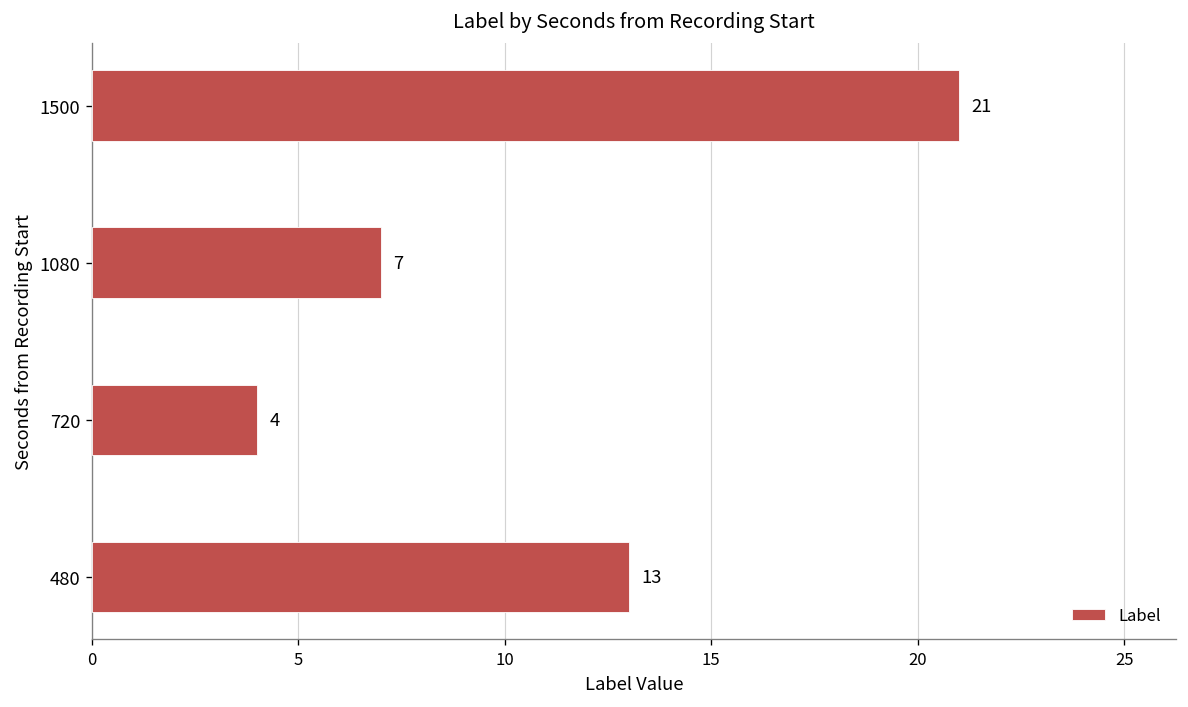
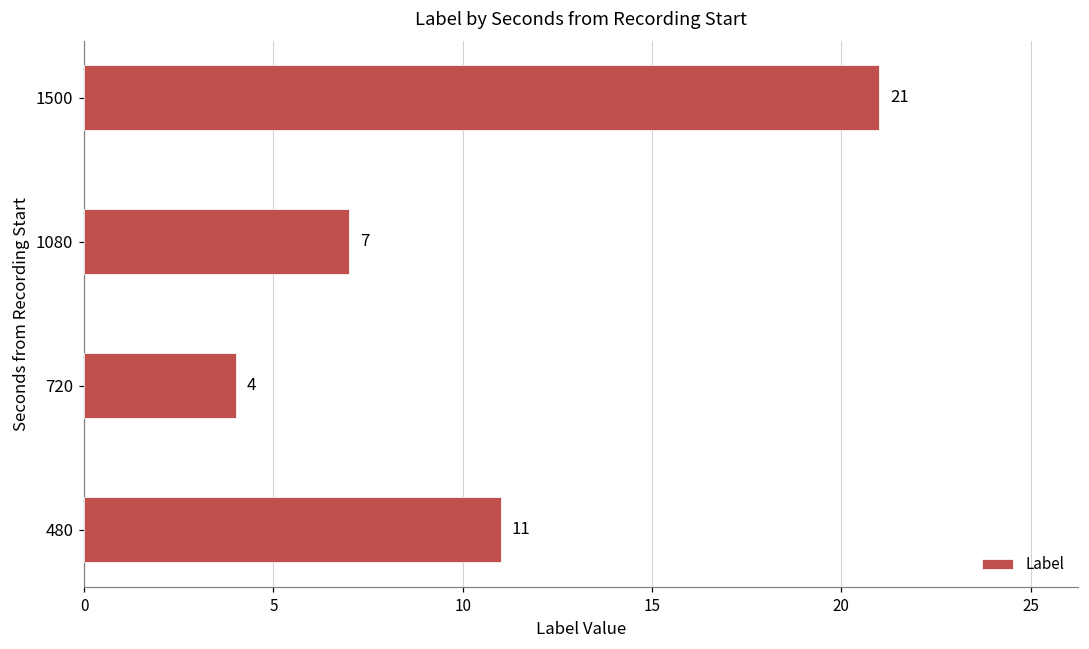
  {
    "1500": 21,
    "1080": 7,
    "720": 4,
-   "480": 13
+   "480": 11
  }
